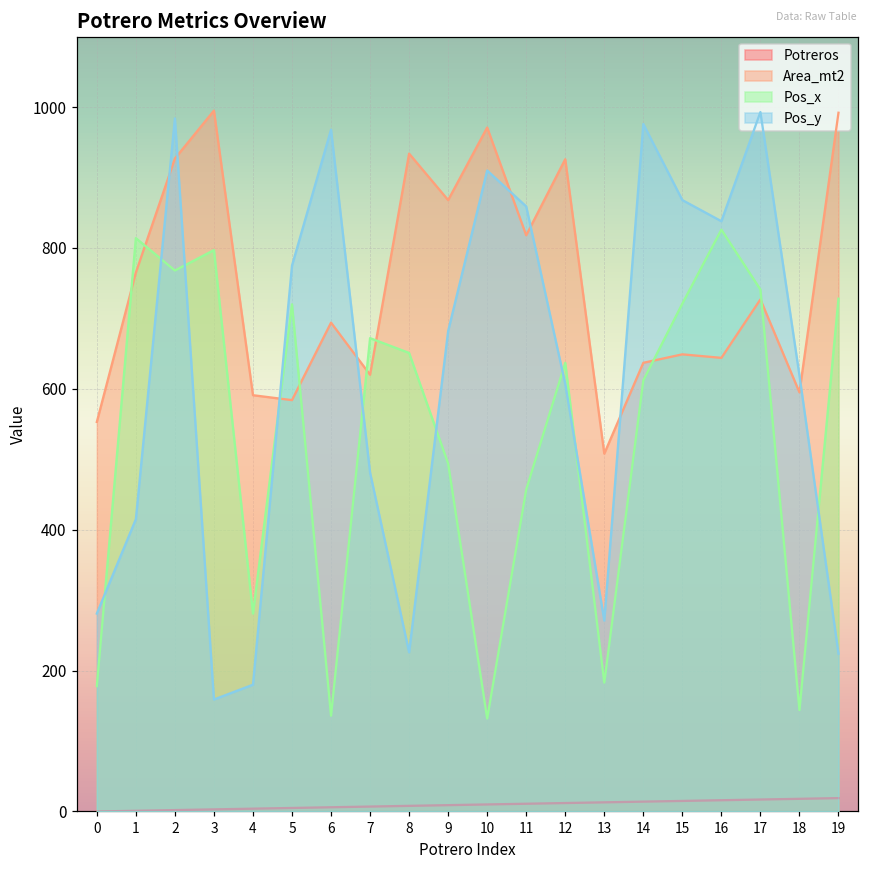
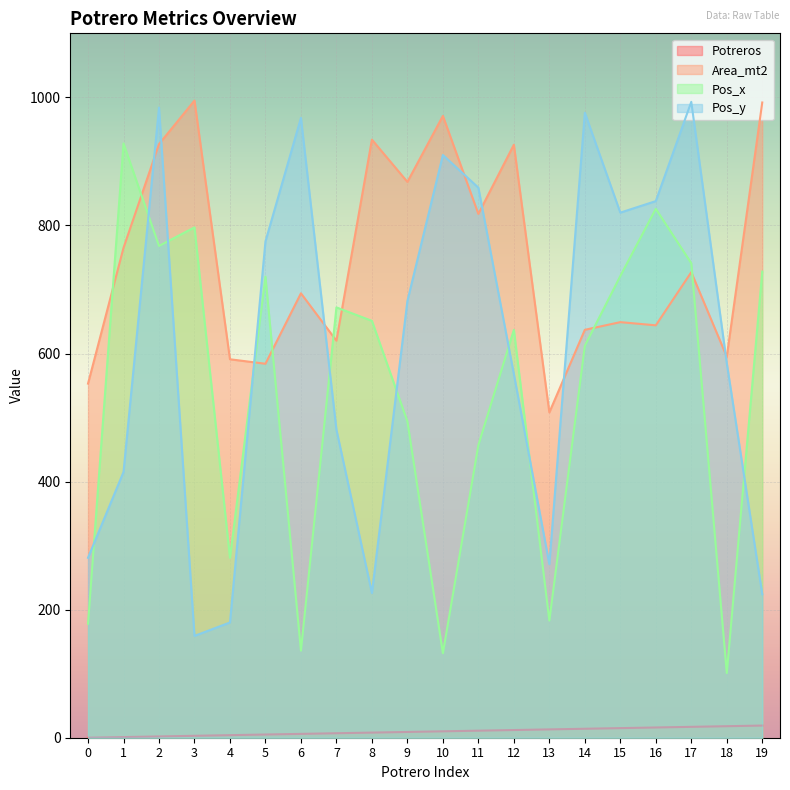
  {
    "Pos_x": {
      "0": 180,
-     "1": 810,
+     "1": 930,
      "2": 770,
      "3": 800,
      "4": 280,
      "5": 720,
      "6": 140,
      "7": 670,
      "8": 650,
      "9": 490,
      "10": 130,
      "11": 460,
      "12": 640,
      "13": 180,
      "14": 610,
      "15": 720,
      "16": 830,
      "17": 740,
-     "18": 140,
+     "18": 100,
      "19": 730
    },
    "Pos_y": {
      "0": 280,
      "1": 420,
      "2": 980,
      "3": 160,
      "4": 180,
      "5": 780,
      "6": 970,
      "7": 480,
      "8": 230,
      "9": 680,
      "10": 910,
      "11": 860,
-     "12": 610,
+     "12": 570,
      "13": 270,
      "14": 980,
-     "15": 870,
+     "15": 820,
      "16": 840,
-     "18": 620,
+     "18": 590,
      "19": 220
    }
  }
